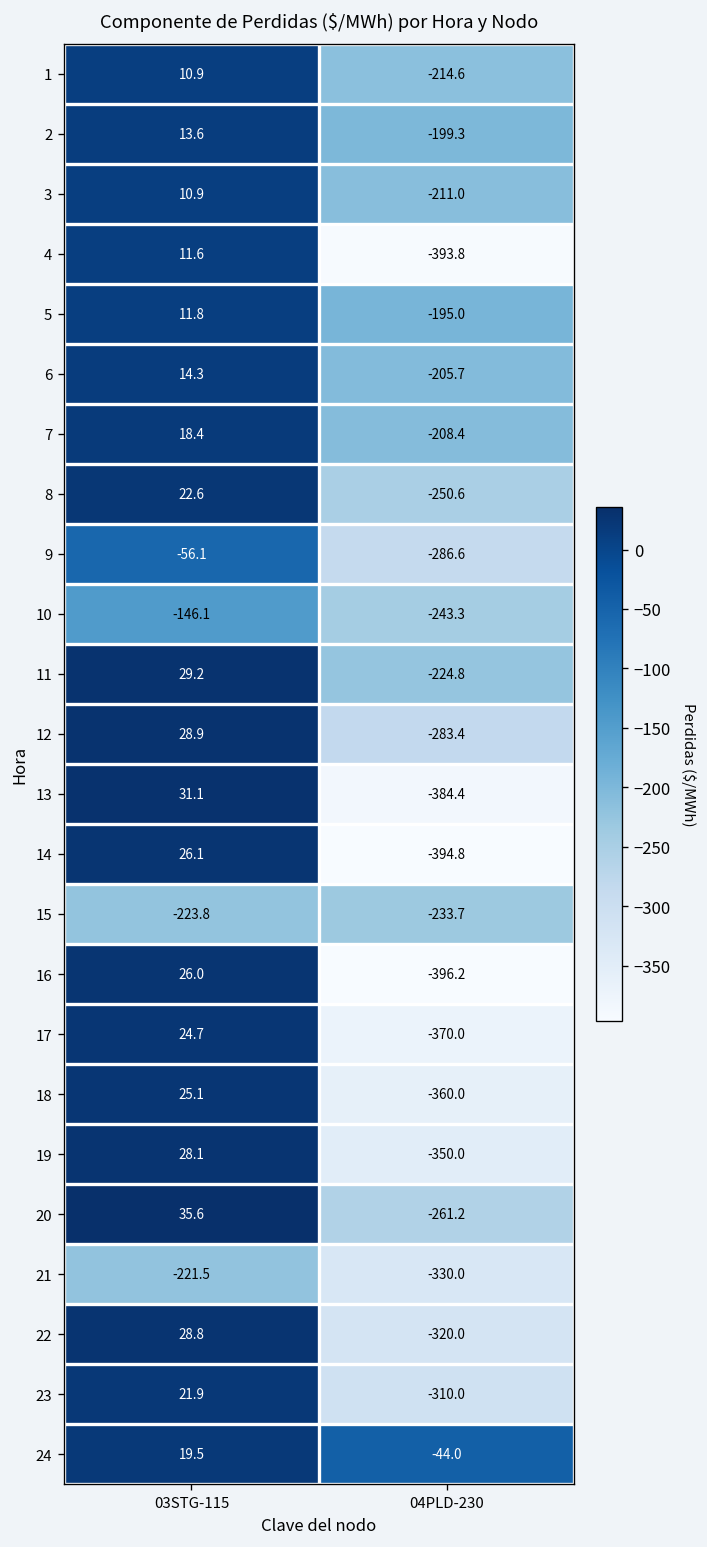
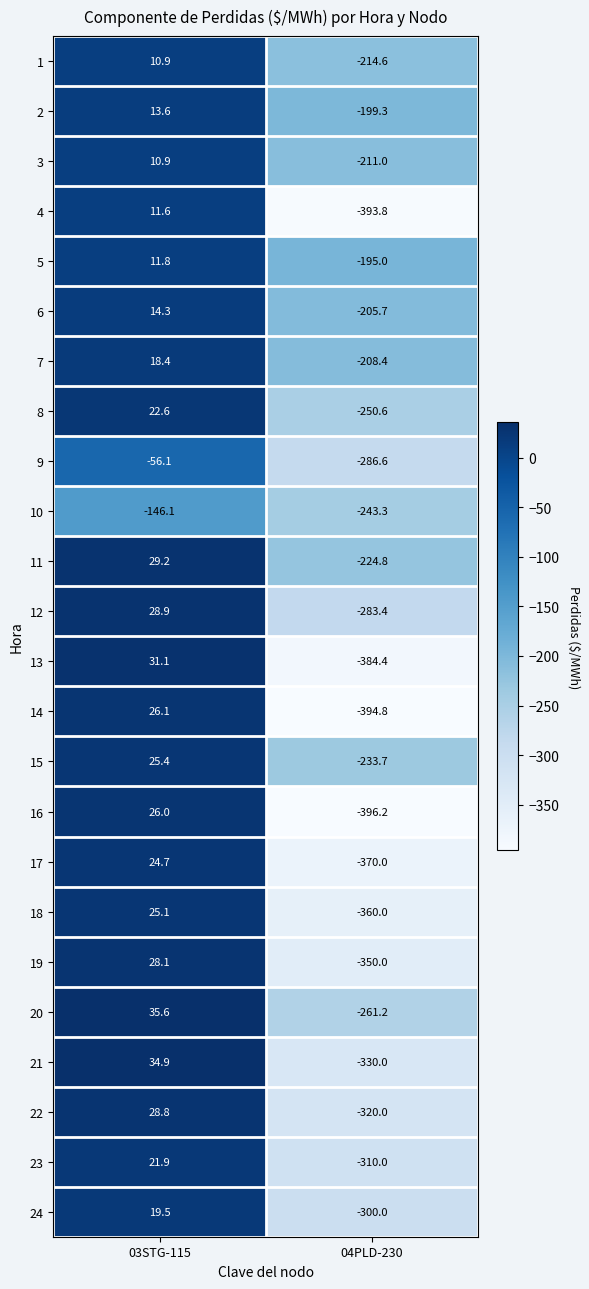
  {
    "1": {
      "03STG-115": 10.9,
      "04PLD-230": -214.6
    },
    "2": {
      "03STG-115": 13.6,
      "04PLD-230": -199.3
    },
    "3": {
      "03STG-115": 10.9,
      "04PLD-230": -211.0
    },
    "4": {
      "03STG-115": 11.6,
      "04PLD-230": -393.8
    },
    "5": {
      "03STG-115": 11.8,
      "04PLD-230": -195.0
    },
    "6": {
      "03STG-115": 14.3,
      "04PLD-230": -205.7
    },
    "7": {
      "03STG-115": 18.4,
      "04PLD-230": -208.4
    },
    "8": {
      "03STG-115": 22.6,
      "04PLD-230": -250.6
    },
    "9": {
      "03STG-115": -56.1,
      "04PLD-230": -286.6
    },
    "10": {
      "03STG-115": -146.1,
      "04PLD-230": -243.3
    },
    "11": {
      "03STG-115": 29.2,
      "04PLD-230": -224.8
    },
    "12": {
      "03STG-115": 28.9,
      "04PLD-230": -283.4
    },
    "13": {
      "03STG-115": 31.1,
      "04PLD-230": -384.4
    },
    "14": {
      "03STG-115": 26.1,
      "04PLD-230": -394.8
    },
    "15": {
-     "03STG-115": -223.8,
+     "03STG-115": 25.4,
      "04PLD-230": -233.7
    },
    "16": {
      "03STG-115": 26.0,
      "04PLD-230": -396.2
    },
    "17": {
      "03STG-115": 24.7,
      "04PLD-230": -370.0
    },
    "18": {
      "03STG-115": 25.1,
      "04PLD-230": -360.0
    },
    "19": {
      "03STG-115": 28.1,
      "04PLD-230": -350.0
    },
    "20": {
      "03STG-115": 35.6,
      "04PLD-230": -261.2
    },
    "21": {
-     "03STG-115": -221.5,
+     "03STG-115": 34.9,
      "04PLD-230": -330.0
    },
    "22": {
      "03STG-115": 28.8,
      "04PLD-230": -320.0
    },
    "23": {
      "03STG-115": 21.9,
      "04PLD-230": -310.0
    },
    "24": {
      "03STG-115": 19.5,
-     "04PLD-230": -44.0
+     "04PLD-230": -300.0
    }
  }
